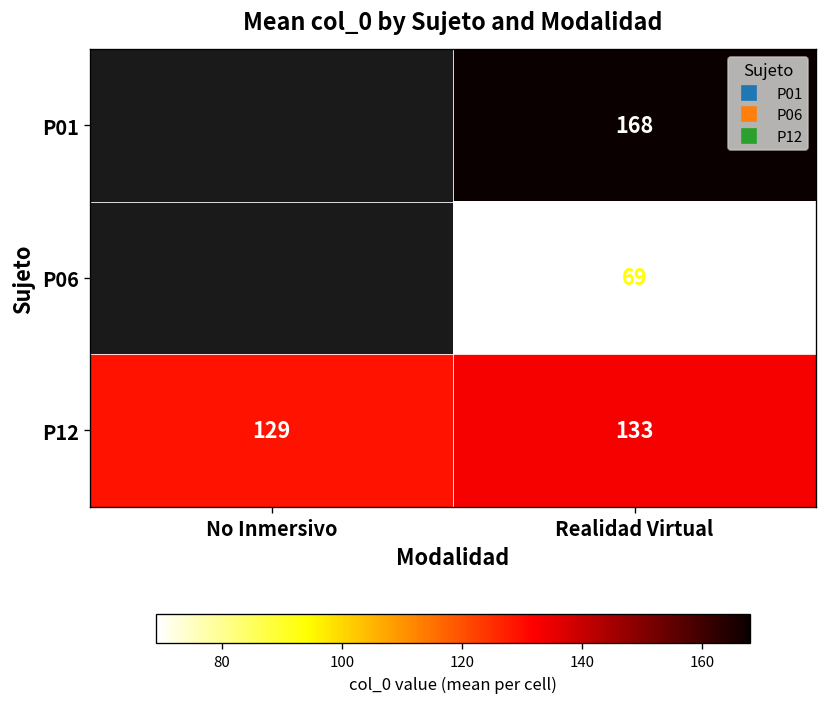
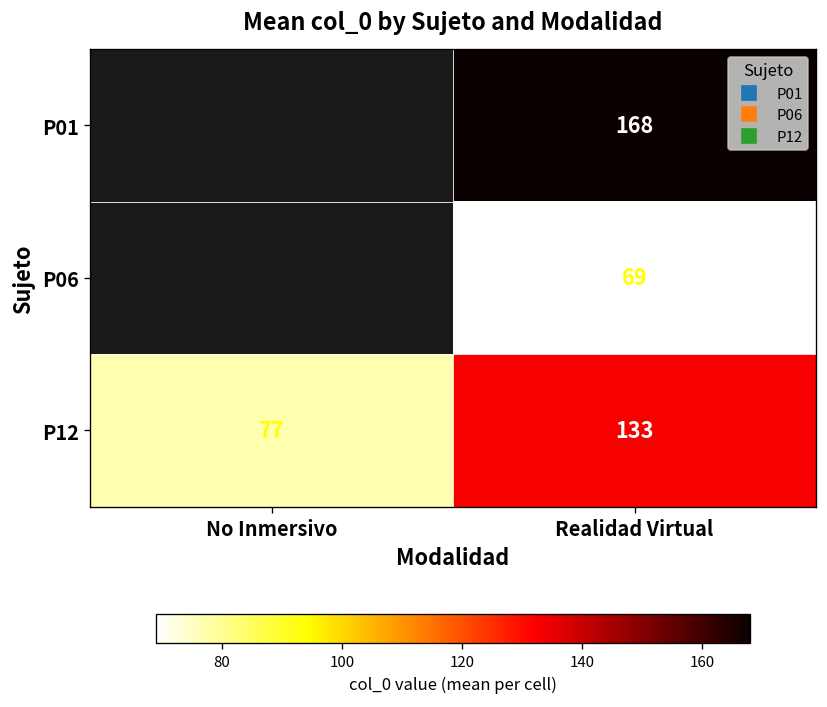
  {
    "P01": {
      "Realidad Virtual": 168
    },
    "P06": {
      "Realidad Virtual": 69
    },
    "P12": {
-     "No Inmersivo": 129,
+     "No Inmersivo": 77,
      "Realidad Virtual": 133
    }
  }
